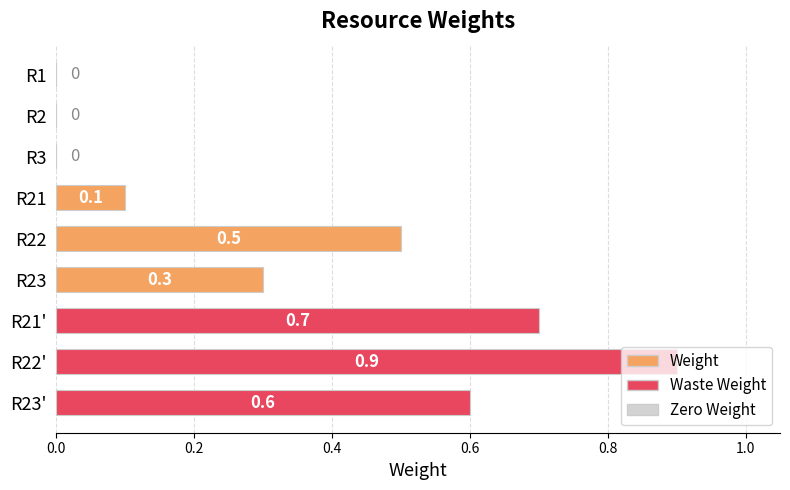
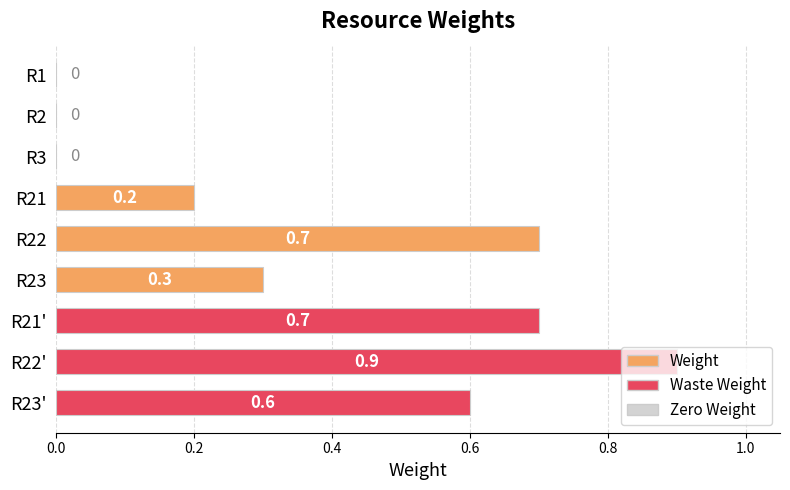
  {
    "R1": 0,
    "R2": 0,
    "R3": 0,
-   "R21": 0.1,
-   "R22": 0.5,
+   "R21": 0.2,
+   "R22": 0.7,
    "R23": 0.3,
    "R21'": 0.7,
    "R23'": 0.6
  }
